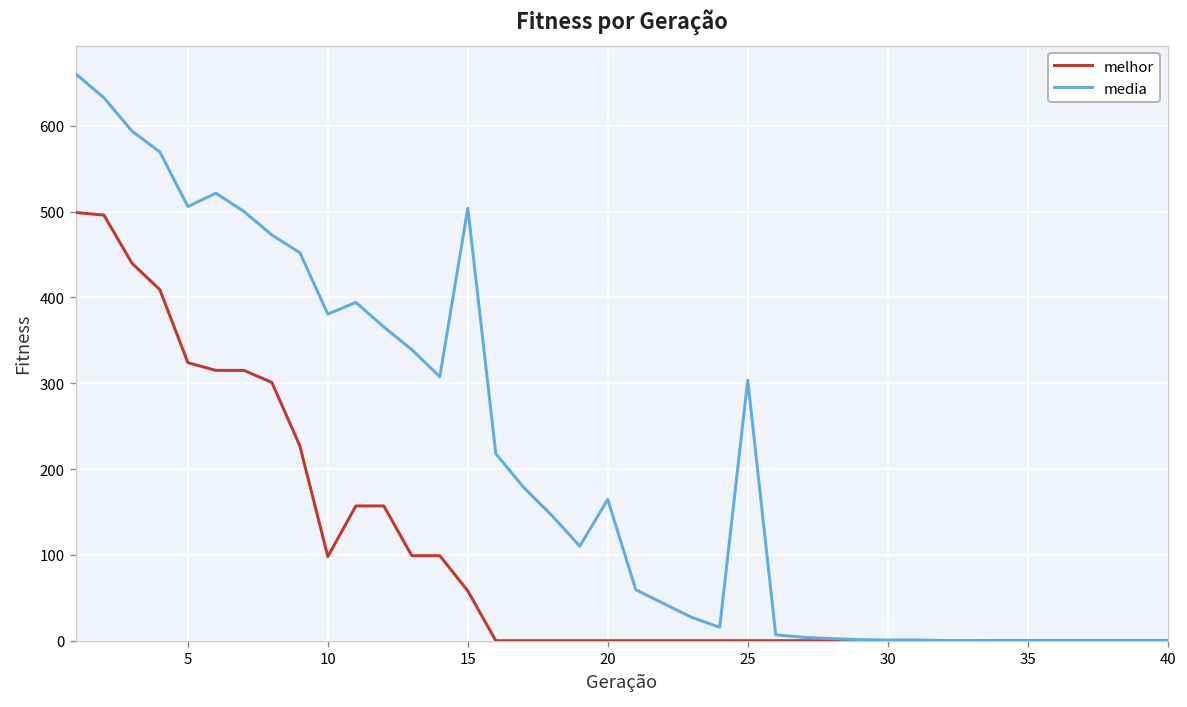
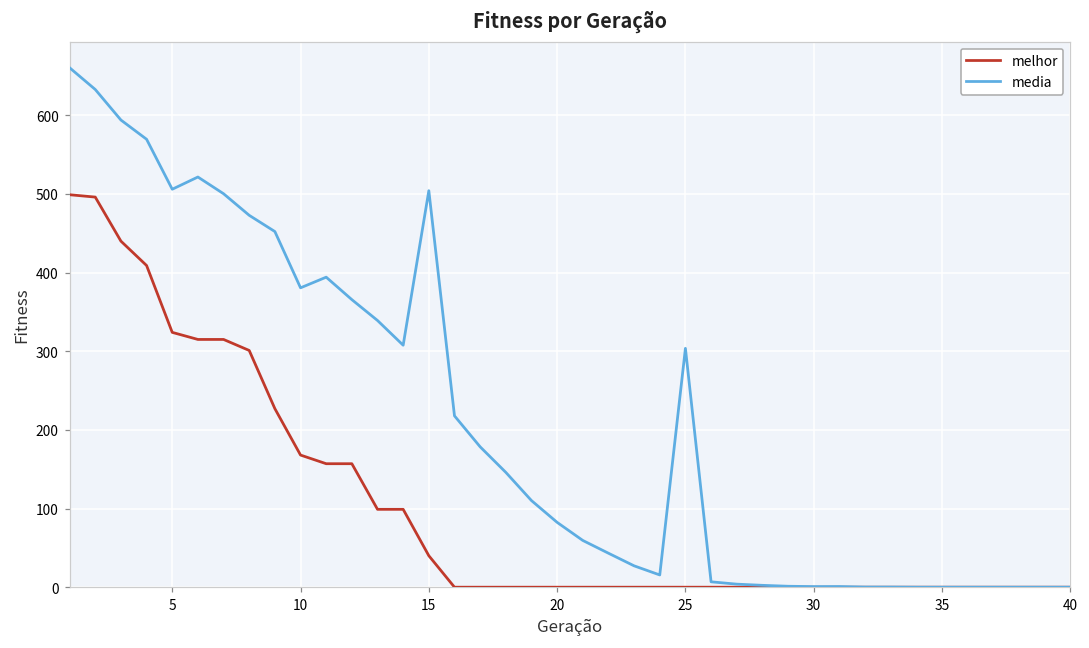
  {
    "melhor": {
      "5": 320,
-     "10": 100,
-     "15": 60,
+     "10": 170,
+     "15": 40,
      "20": 0,
      "25": 0
    },
    "media": {
      "5": 510,
      "10": 380,
      "15": 500,
-     "20": 160,
+     "20": 80,
      "25": 300
    }
  }
